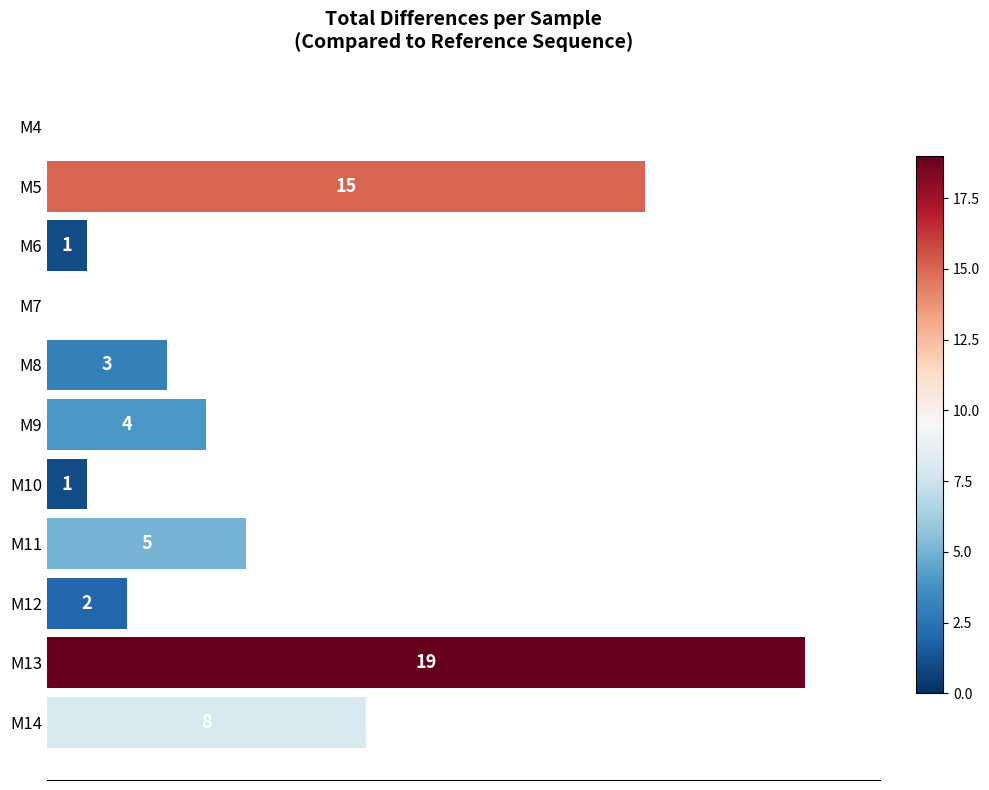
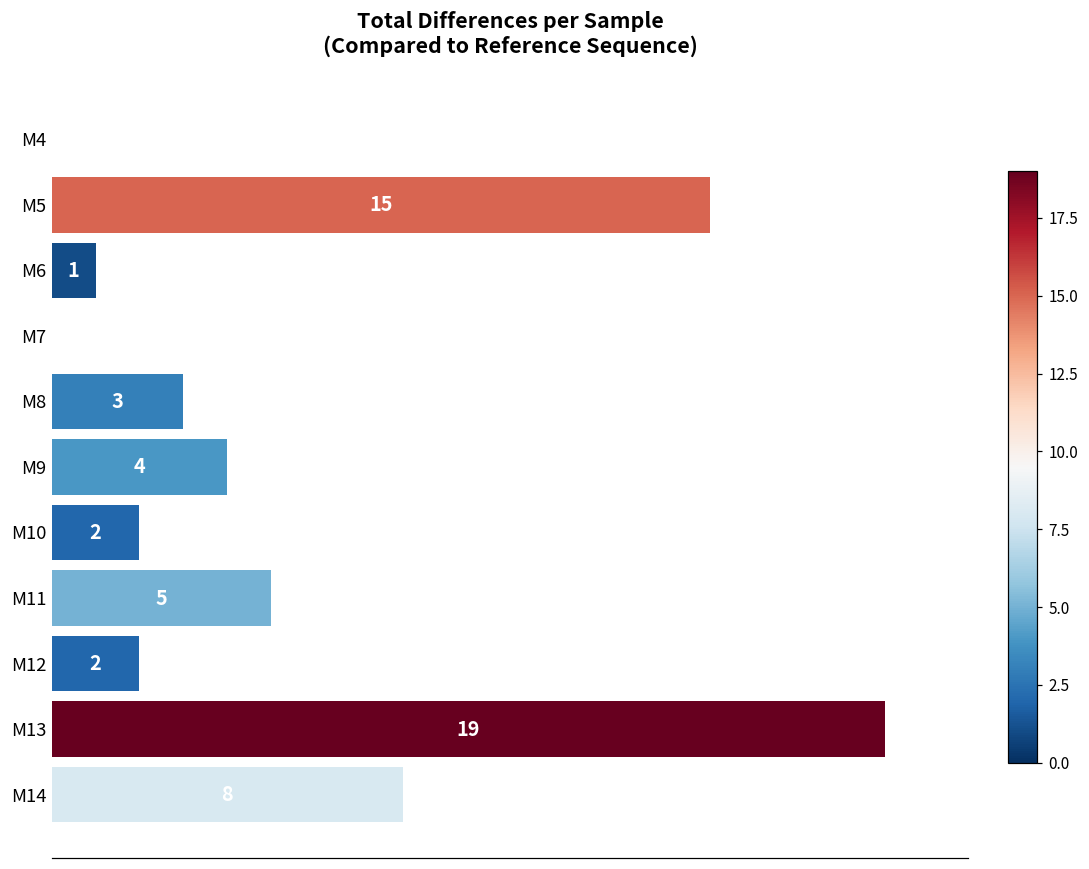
  {
    "M5": 15,
    "M6": 1,
    "M8": 3,
    "M9": 4,
-   "M10": 1,
+   "M10": 2,
    "M11": 5,
    "M12": 2,
    "M13": 19
  }
